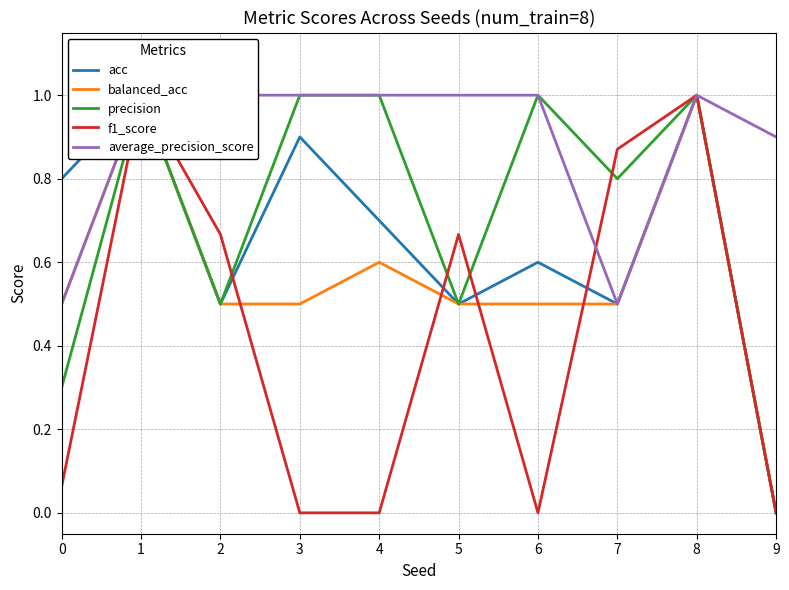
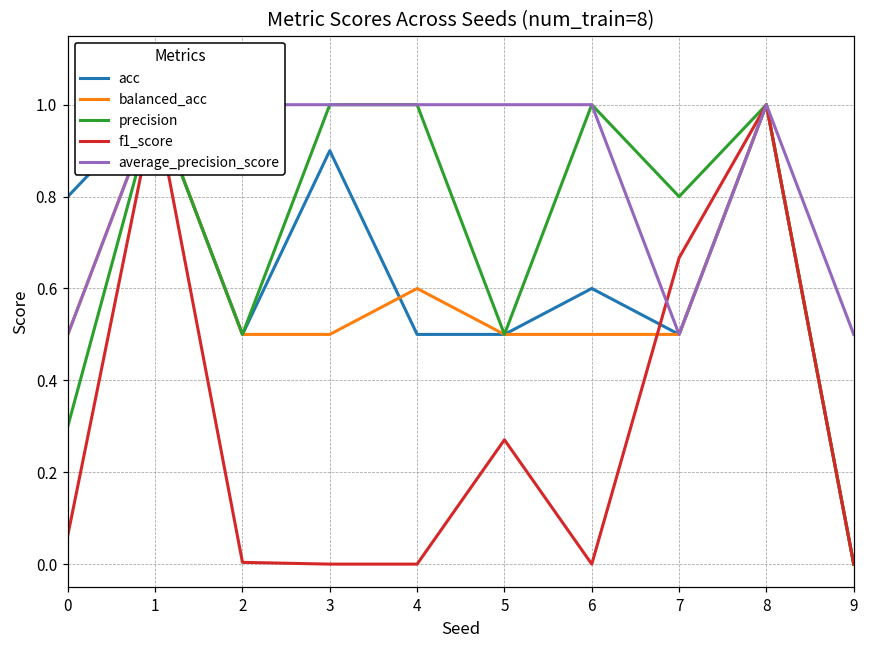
  {
    "acc": {
      "0": 0.8,
      "3": 0.9,
-     "4": 0.7,
+     "4": 0.5,
      "6": 0.6
    },
    "balanced_acc": {
      "3": 0.50,
      "4": 0.60,
      "6": 0.50
    },
    "precision": {
      "0": 0.30,
      "7": 0.80
    },
    "f1_score": {
      "0": 0.06,
-     "2": 0.67,
+     "2": 0.00,
      "3": 0.00,
      "4": 0.00,
-     "5": 0.67,
+     "5": 0.27,
      "6": 0.00,
-     "7": 0.87
+     "7": 0.67
    },
    "average_precision_score": {
      "5": 1.0,
-     "9": 0.9
+     "9": 0.5
    }
  }
